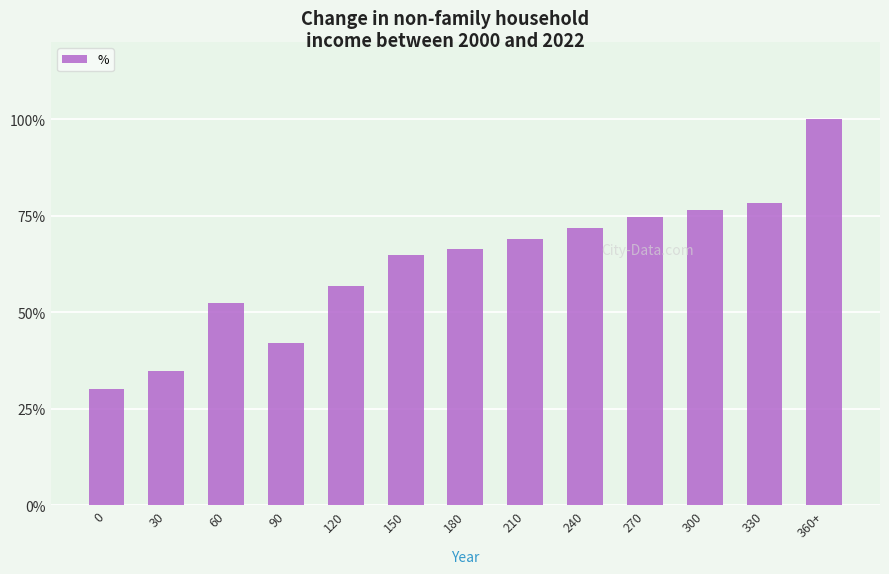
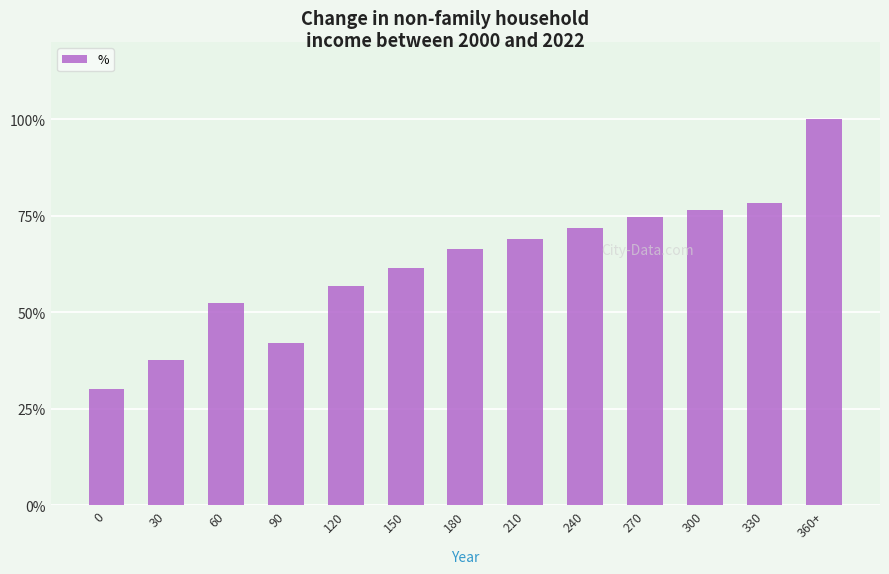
  {
    "0": "30%",
-   "30": "35%",
+   "30": "38%",
    "60": "52%",
    "90": "42%",
    "120": "57%",
-   "150": "65%",
+   "150": "61%",
    "180": "66%",
    "210": "69%",
    "240": "72%",
    "270": "75%",
    "300": "76%",
    "330": "78%",
    "360+": "100%"
  }
